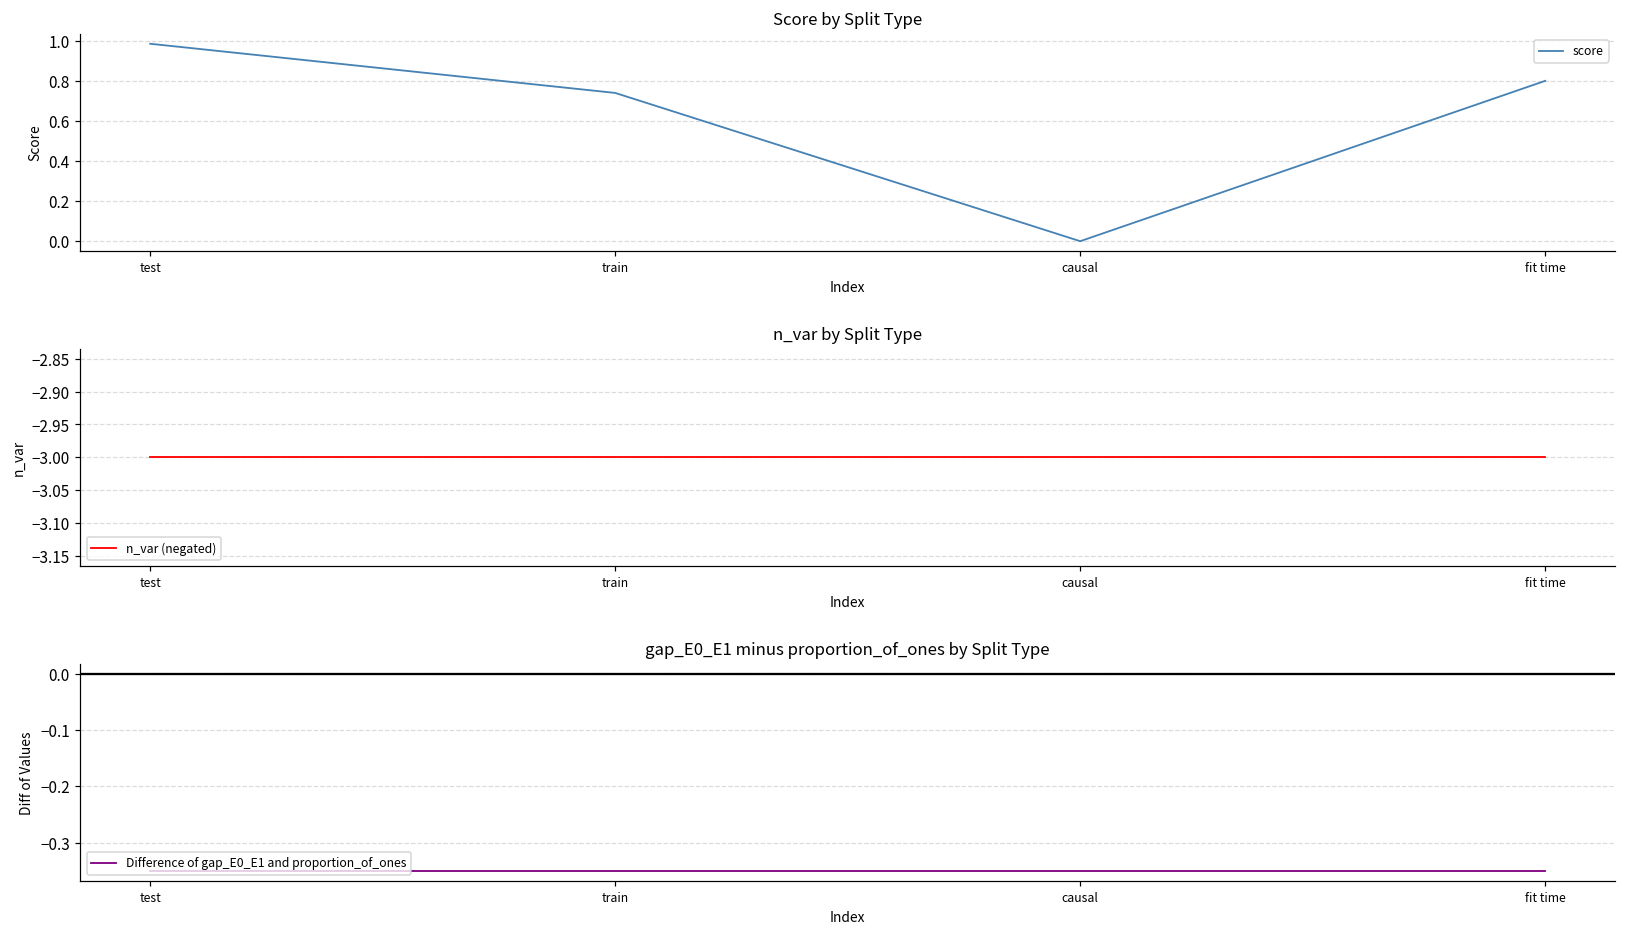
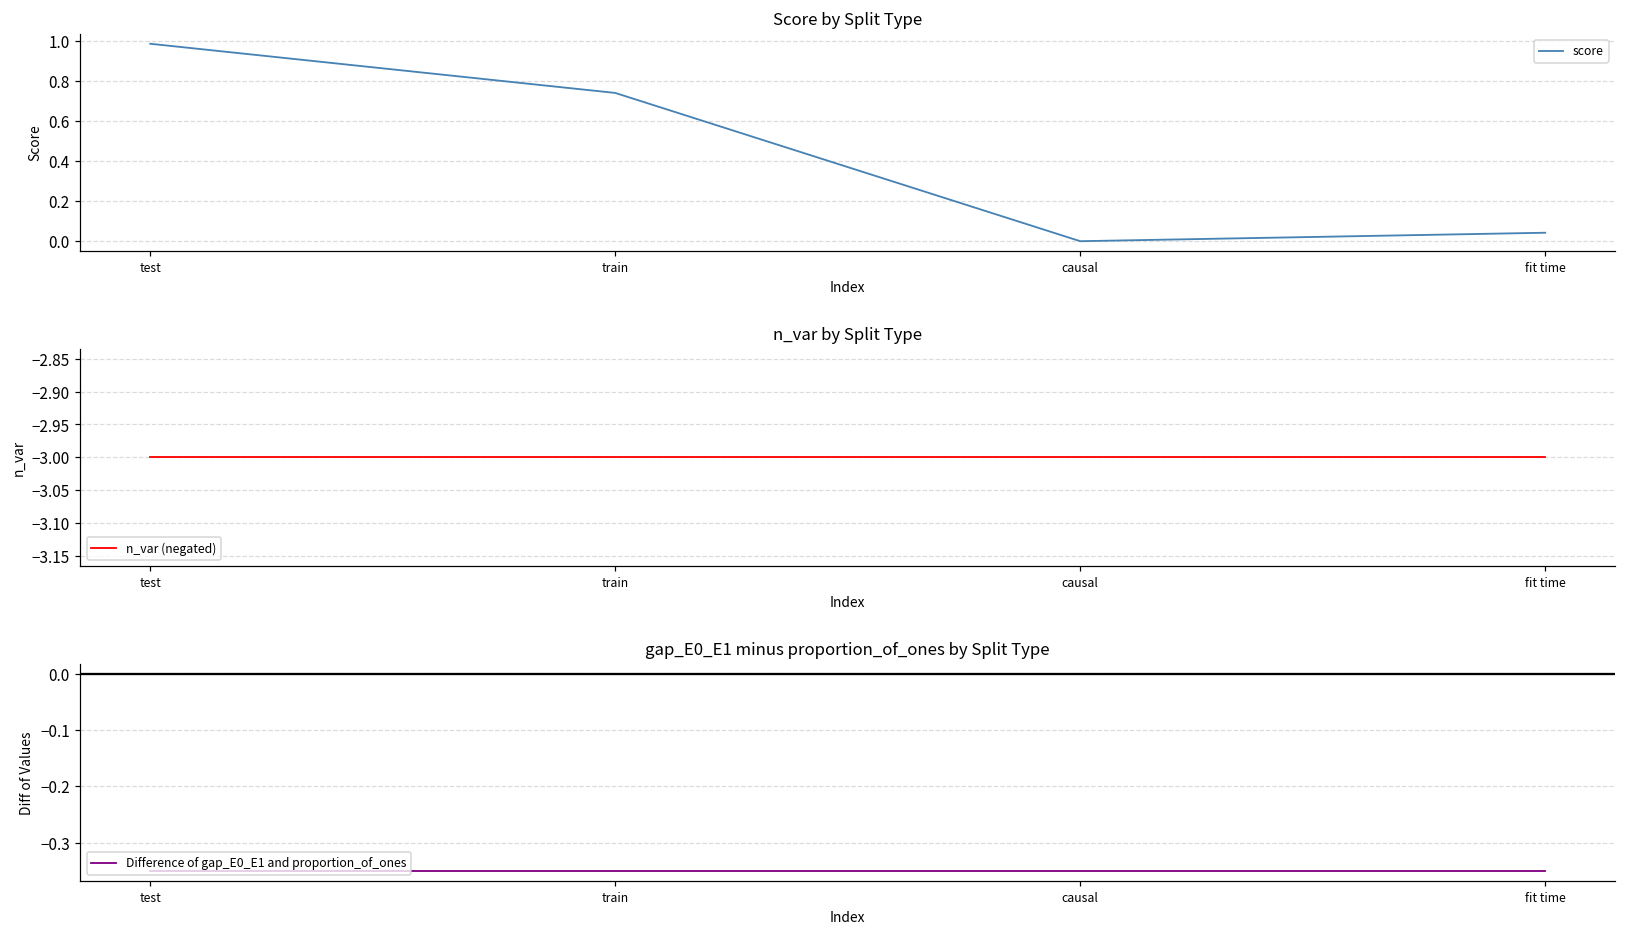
  {
    "Score by Split Type": {
      "test": 0.98,
      "train": 0.74,
      "causal": 0.00,
-     "fit time": 0.80
+     "fit time": 0.04
    },
    "n_var by Split Type": {
      "test": -3.00,
      "train": -3.00,
      "causal": -3.00,
      "fit time": -3.00
    },
    "gap_E0_E1 minus proportion_of_ones by Split Type": {
      "train": -0.35,
      "causal": -0.35,
      "fit time": -0.35
    }
  }
